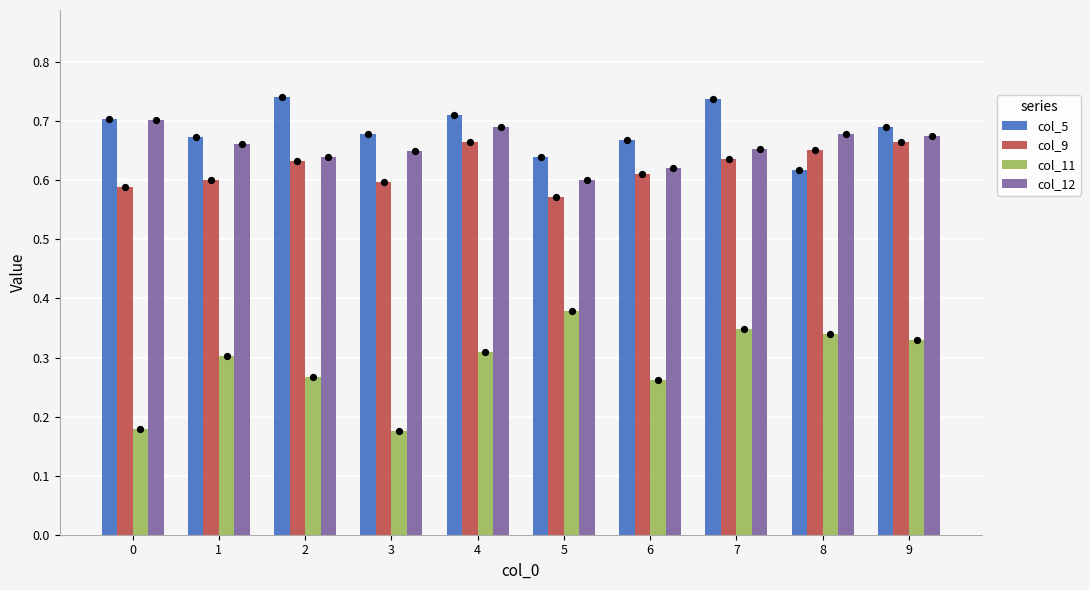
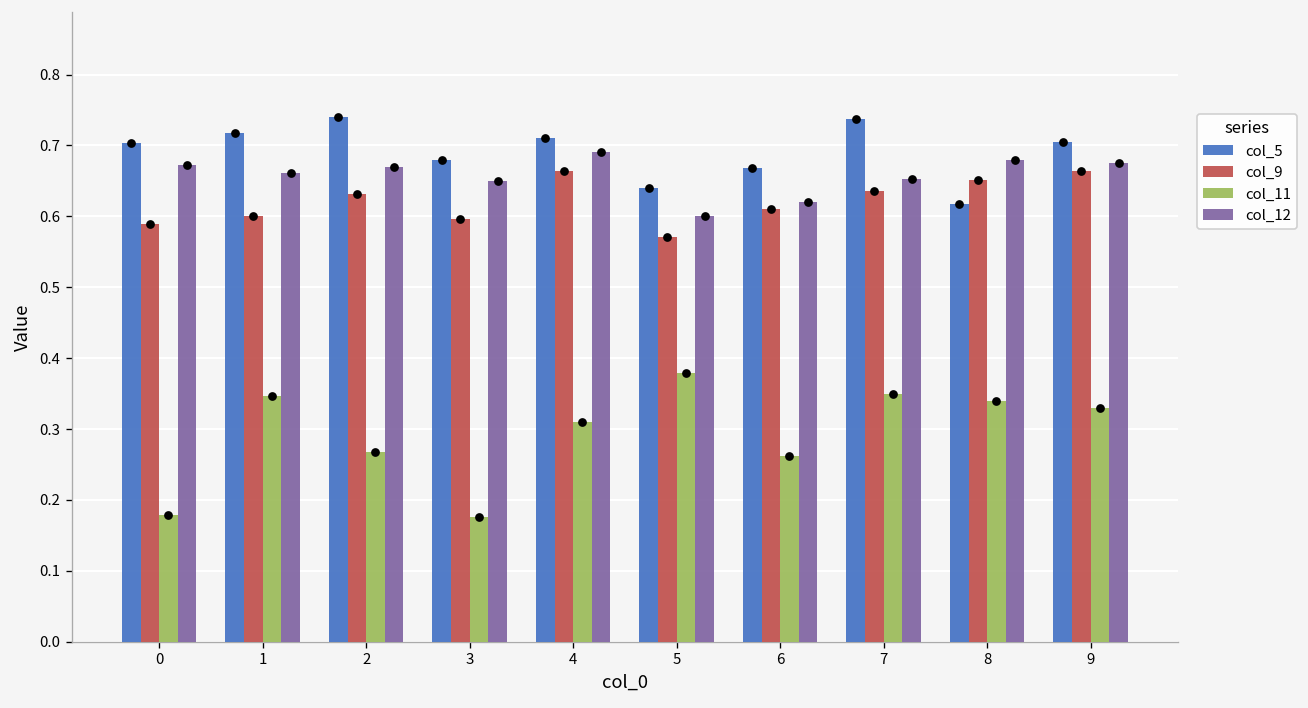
  {
    "col_5": {
      "0": 0.70,
-     "1": 0.67,
+     "1": 0.72,
      "2": 0.74,
      "3": 0.68,
      "4": 0.71,
      "5": 0.64,
      "6": 0.67,
      "7": 0.74,
      "8": 0.62,
-     "9": 0.69
+     "9": 0.70
    },
    "col_9": {
      "0": 0.59,
      "1": 0.60,
      "2": 0.63,
      "3": 0.60,
      "4": 0.66,
      "5": 0.57,
      "6": 0.61,
      "7": 0.64,
      "8": 0.65,
      "9": 0.66
    },
    "col_11": {
      "0": 0.18,
-     "1": 0.30,
+     "1": 0.35,
      "2": 0.27,
      "3": 0.18,
      "4": 0.31,
      "5": 0.38,
      "6": 0.26,
      "7": 0.35,
      "8": 0.34,
      "9": 0.33
    },
    "col_12": {
-     "0": 0.70,
+     "0": 0.67,
      "1": 0.66,
-     "2": 0.64,
+     "2": 0.67,
      "3": 0.65,
      "4": 0.69,
      "5": 0.60,
      "6": 0.62,
      "7": 0.65,
      "8": 0.68,
      "9": 0.68
    }
  }
